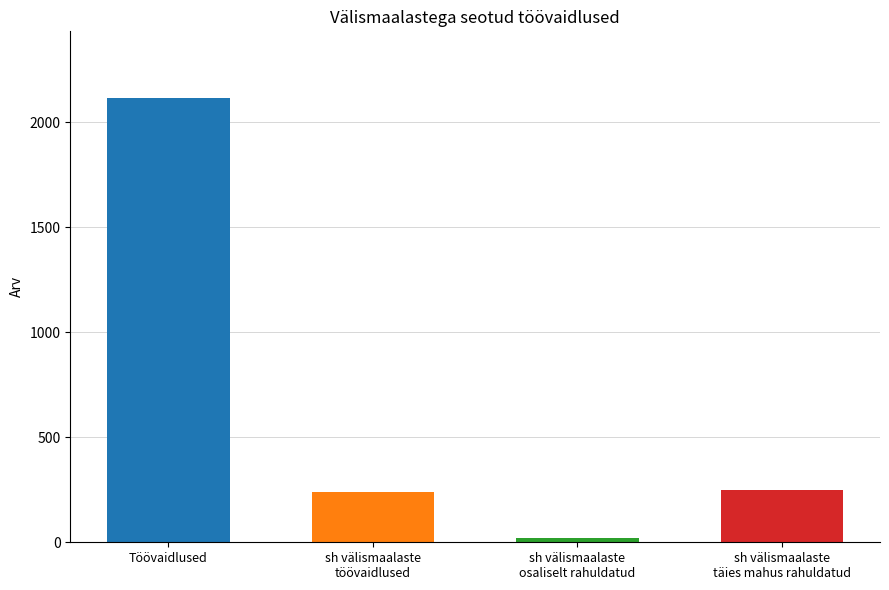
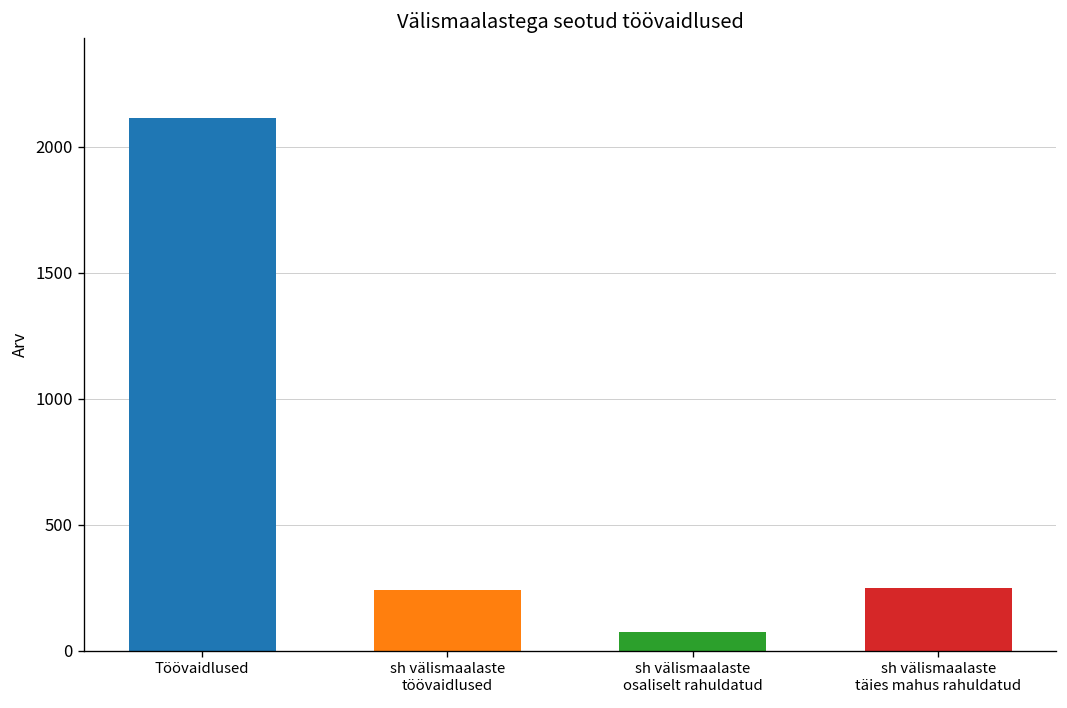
  {
    "Töövaidlused": 2120,
    "sh välismaalaste töövaidlused": 240,
-   "sh välismaalaste osaliselt rahuldatud": 20,
+   "sh välismaalaste osaliselt rahuldatud": 70,
    "sh välismaalaste täies mahus rahuldatud": 250
  }
